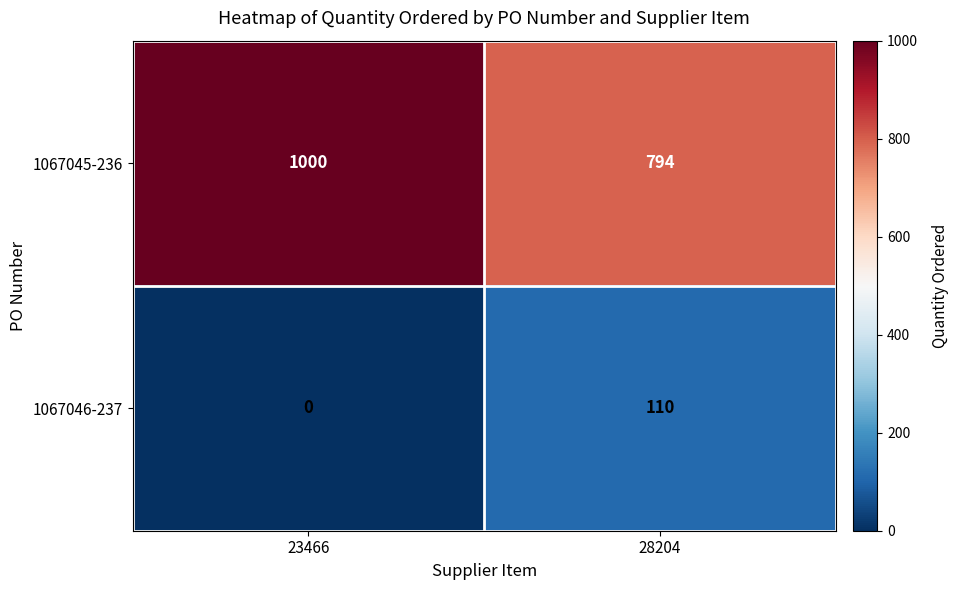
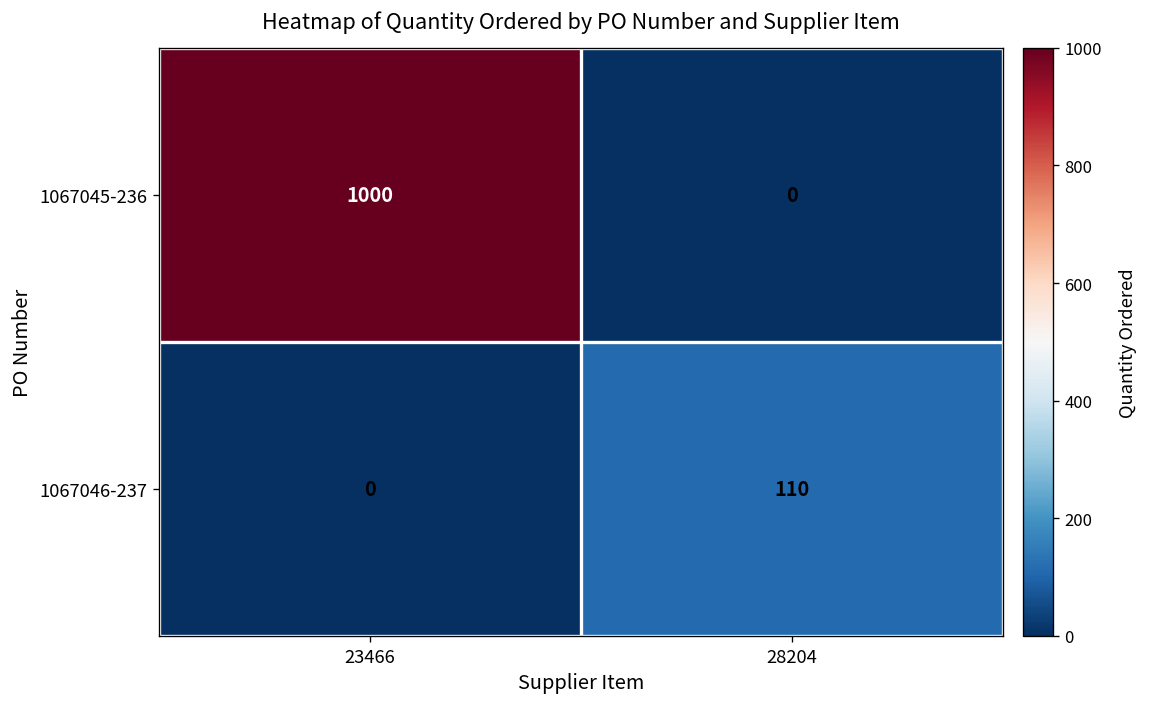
  {
    "1067045-236": {
      "23466": 1000,
-     "28204": 794
+     "28204": 0
    },
    "1067046-237": {
      "23466": 0,
      "28204": 110
    }
  }
